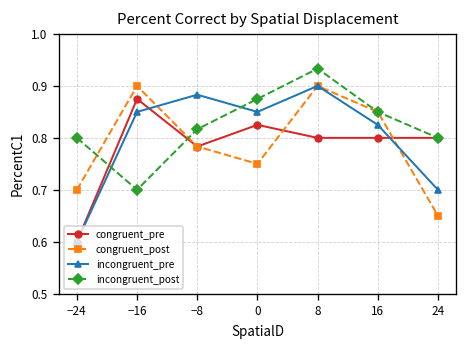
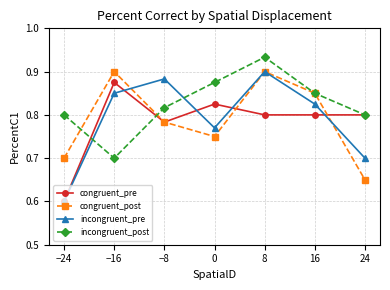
  {
    "congruent_pre": {
      "−16": 0.88,
      "0": 0.83,
      "8": 0.80,
      "16": 0.80
    },
    "congruent_post": {
      "−24": 0.70,
      "−16": 0.90,
      "0": 0.75,
      "24": 0.65
    },
    "incongruent_pre": {
      "−16": 0.85,
      "−8": 0.88,
-     "0": 0.85,
+     "0": 0.77,
      "16": 0.83,
      "24": 0.70
    },
    "incongruent_post": {
      "−24": 0.80,
      "−16": 0.70,
      "−8": 0.82,
      "0": 0.88,
      "8": 0.93
    }
  }
